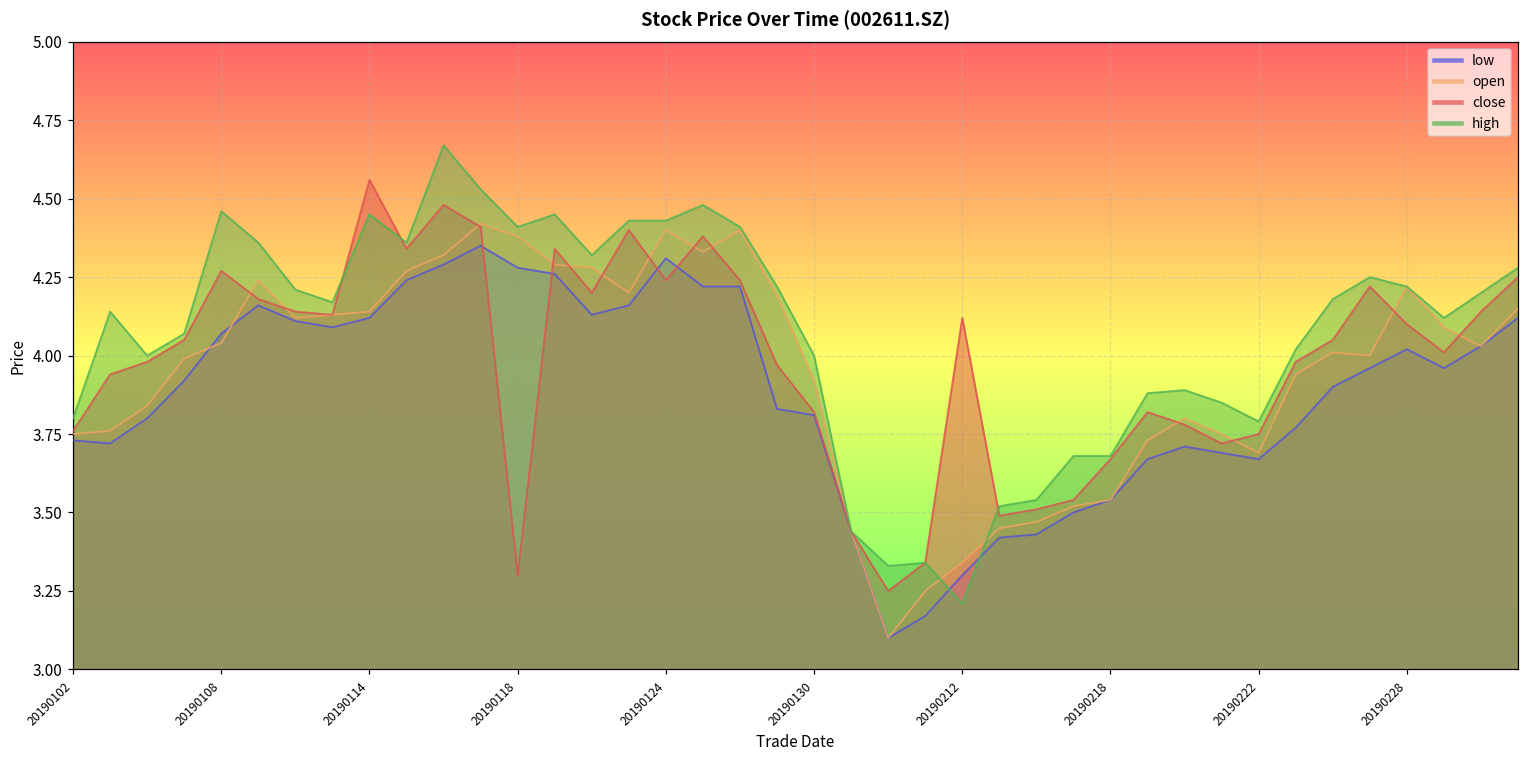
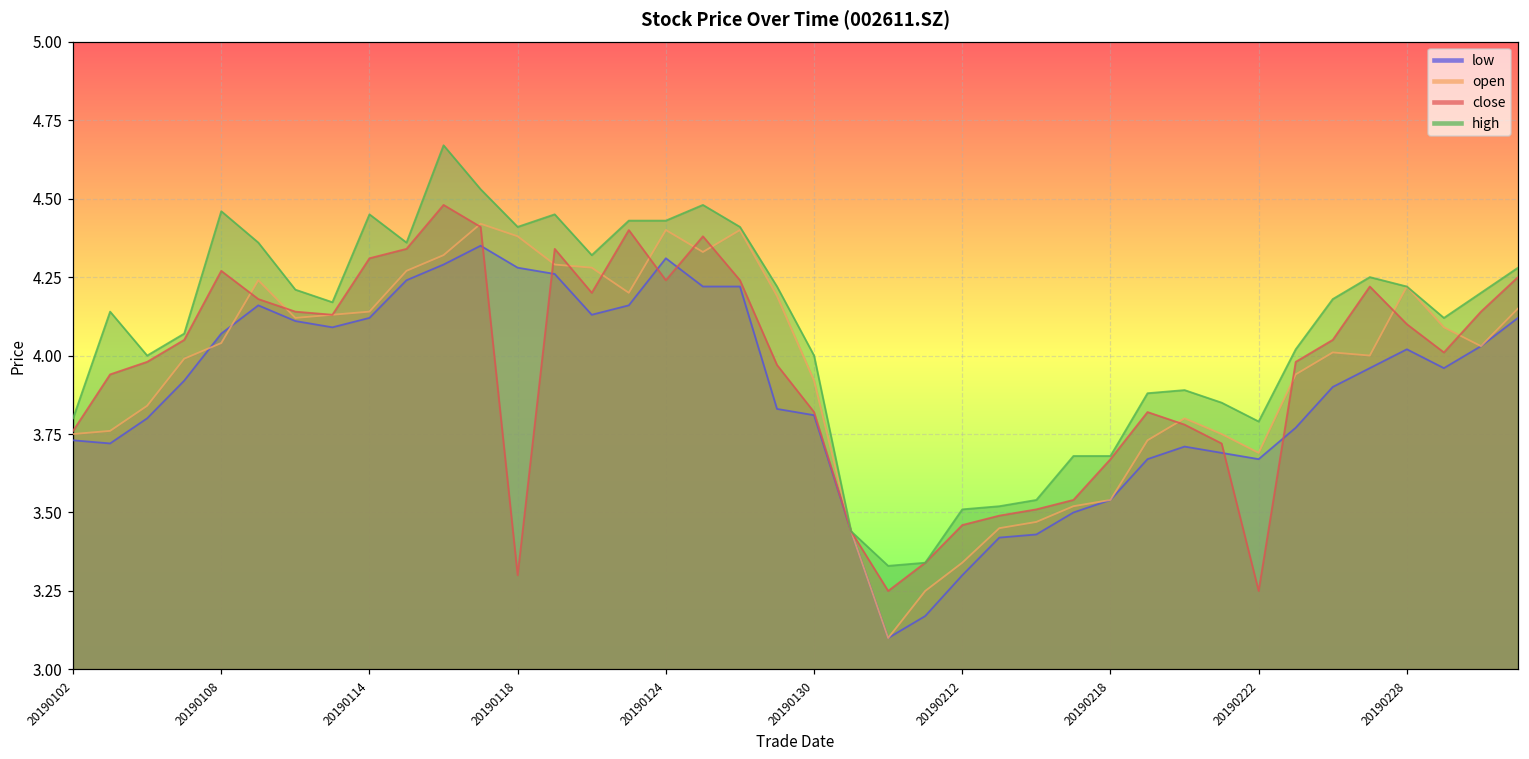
  {
    "low": {
      "20190102": 3.73,
      "20190108": 4.07,
      "20190114": 4.12,
      "20190118": 4.28,
      "20190124": 4.31,
      "20190130": 3.81,
      "20190212": 3.30,
      "20190222": 3.67,
      "20190228": 4.02
    },
    "open": {
      "20190102": 3.75,
      "20190108": 4.04,
      "20190114": 4.14,
      "20190118": 4.38,
      "20190124": 4.40,
      "20190130": 3.92,
      "20190212": 3.34,
      "20190222": 3.69
    },
    "close": {
      "20190102": 3.76,
      "20190108": 4.27,
-     "20190114": 4.56,
+     "20190114": 4.31,
      "20190118": 3.30,
      "20190124": 4.24,
      "20190130": 3.82,
-     "20190212": 4.12,
+     "20190212": 3.46,
      "20190218": 3.67,
-     "20190222": 3.75,
+     "20190222": 3.25,
      "20190228": 4.10
    },
    "high": {
      "20190102": 3.80,
      "20190108": 4.46,
      "20190114": 4.45,
      "20190118": 4.41,
      "20190124": 4.43,
      "20190130": 4.00,
-     "20190212": 3.21,
+     "20190212": 3.51,
      "20190218": 3.68,
      "20190222": 3.79
    }
  }
